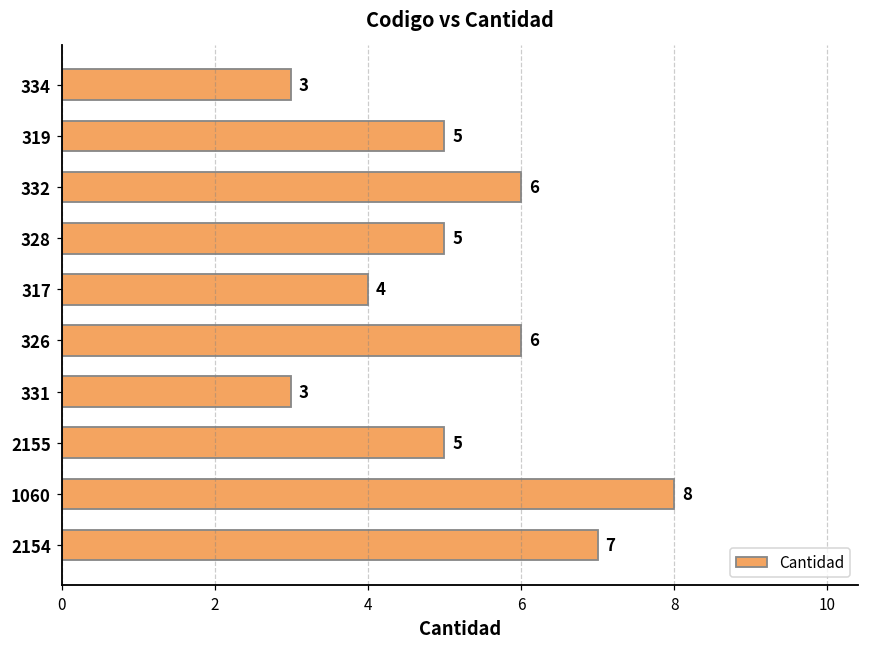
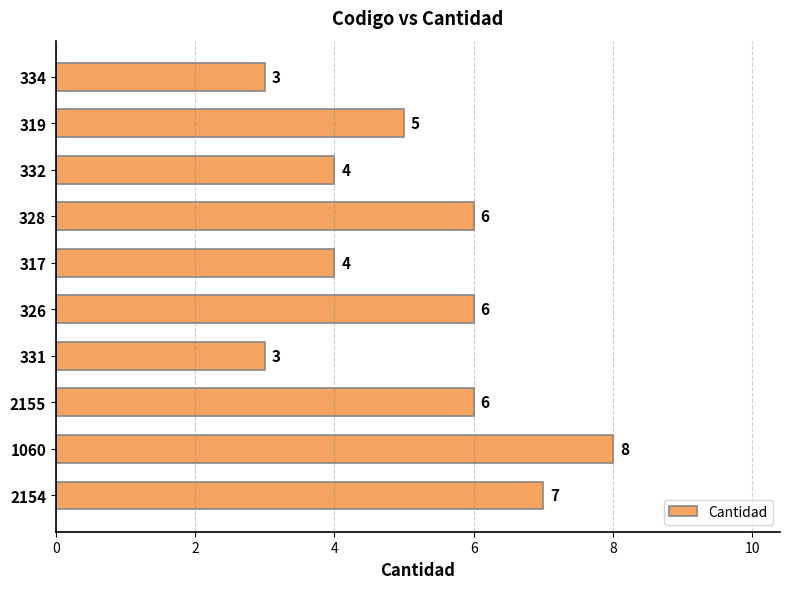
  {
    "334": 3,
    "319": 5,
-   "332": 6,
-   "328": 5,
+   "332": 4,
+   "328": 6,
    "317": 4,
    "326": 6,
    "331": 3,
-   "2155": 5,
+   "2155": 6,
    "1060": 8,
    "2154": 7
  }
